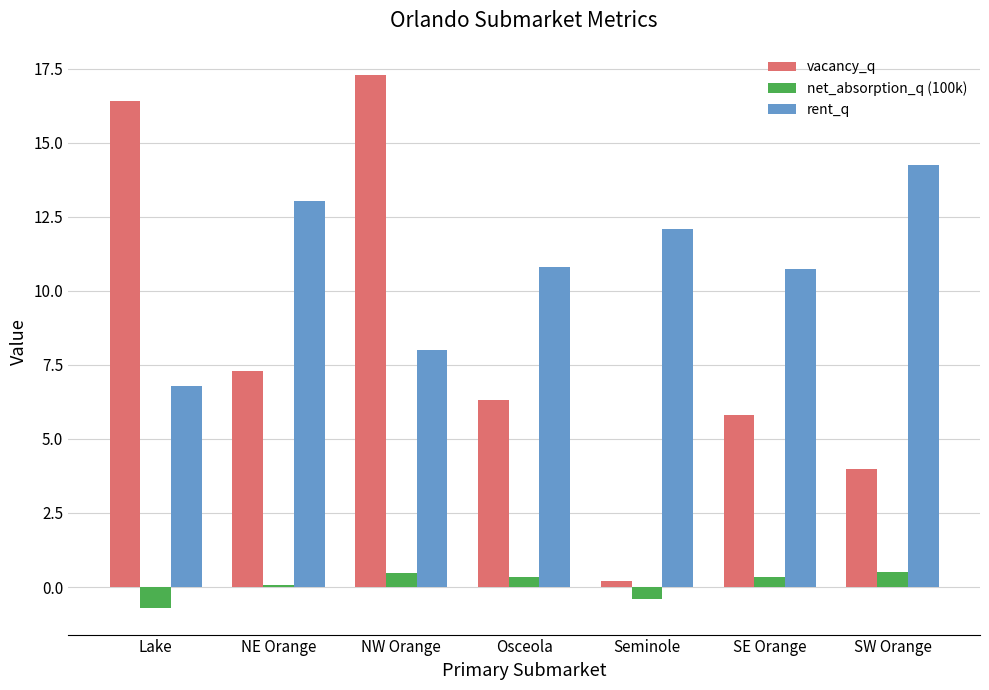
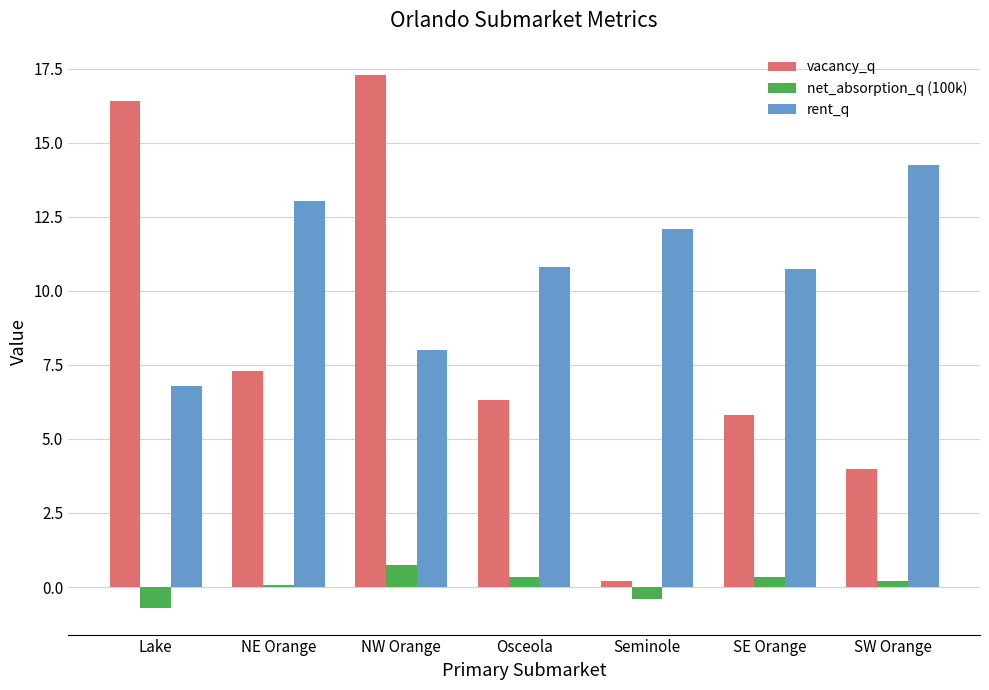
  {
    "vacancy_q": {
      "Lake": 16.4,
      "NE Orange": 7.3,
      "NW Orange": 17.3,
      "Osceola": 6.3,
      "Seminole": 0.2,
      "SE Orange": 5.8,
      "SW Orange": 4.0
    },
    "net_absorption_q (100k)": {
      "Lake": -0.7,
-     "NW Orange": 0.5,
+     "NW Orange": 0.7,
      "Osceola": 0.3,
      "Seminole": -0.4,
      "SE Orange": 0.3,
-     "SW Orange": 0.5
+     "SW Orange": 0.2
    },
    "rent_q": {
      "Lake": 6.8,
      "NE Orange": 13.0,
      "NW Orange": 8.0,
      "Osceola": 10.8,
      "Seminole": 12.1,
      "SE Orange": 10.8,
      "SW Orange": 14.2
    }
  }
